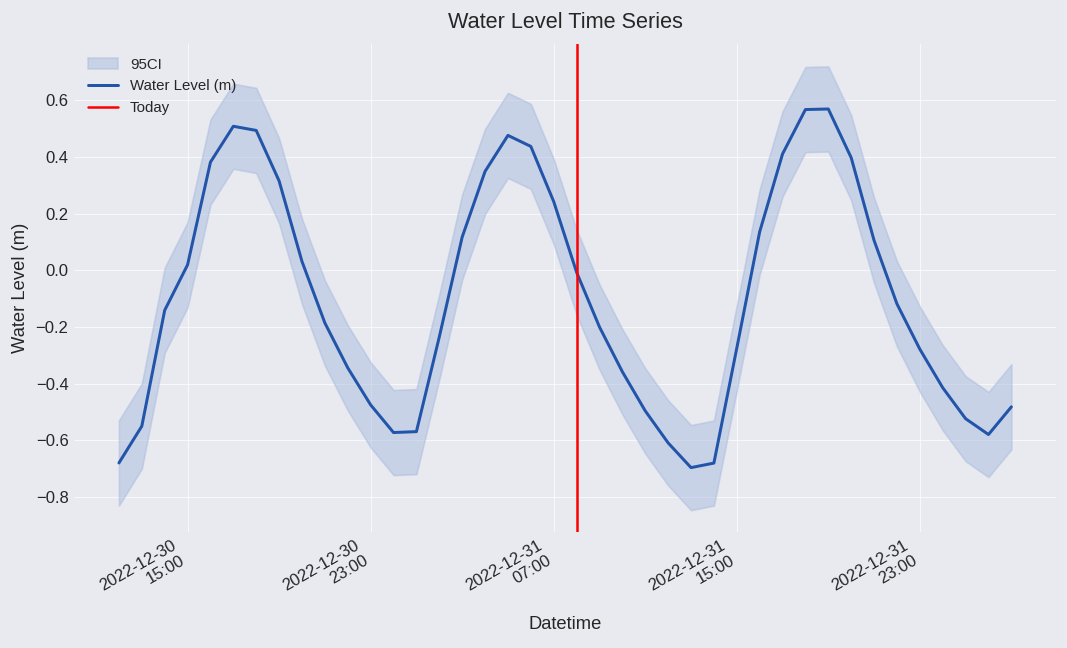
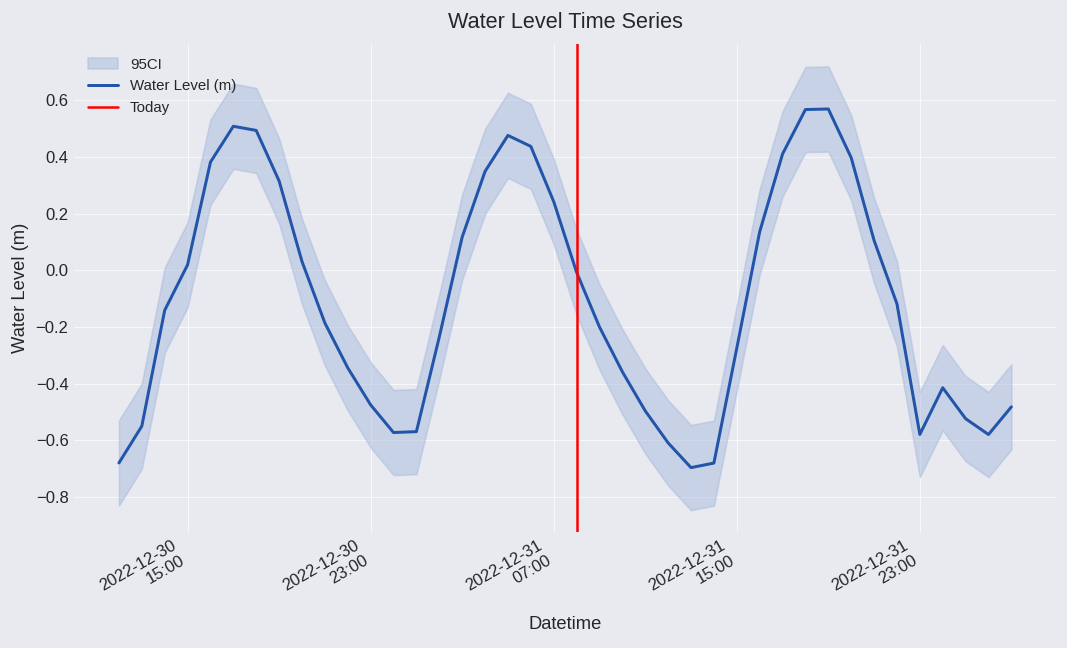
  {
    "Water Level (m)": {
      "2022-12-30 15:00": 0.02,
      "2022-12-30 23:00": -0.47,
      "2022-12-31 07:00": 0.24,
      "2022-12-31 15:00": -0.27,
-     "2022-12-31 23:00": -0.28
+     "2022-12-31 23:00": -0.58
    }
  }
